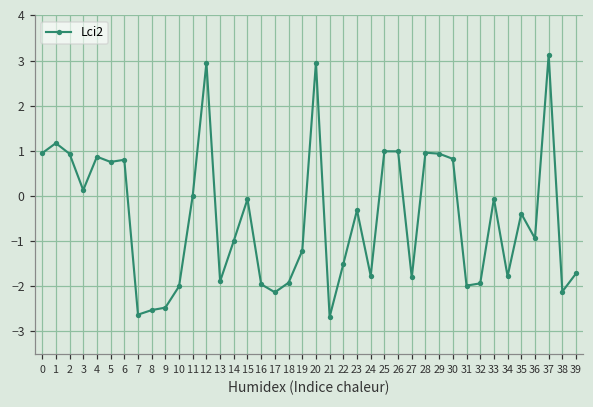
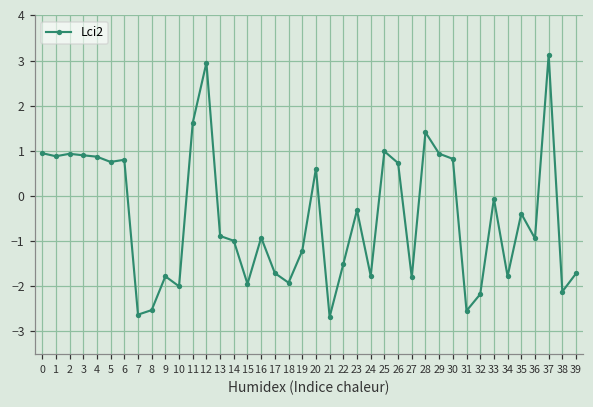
  {
    "0": 0.9,
-   "1": 1.2,
+   "1": 0.9,
    "2": 0.9,
-   "3": 0.1,
+   "3": 0.9,
    "4": 0.9,
    "5": 0.8,
    "6": 0.8,
    "7": -2.6,
    "8": -2.5,
-   "9": -2.5,
+   "9": -1.8,
    "10": -2.0,
-   "11": 0.0,
+   "11": 1.6,
    "12": 3.0,
-   "13": -1.9,
+   "13": -0.9,
    "14": -1.0,
-   "15": -0.1,
-   "16": -2.0,
-   "17": -2.1,
+   "15": -2.0,
+   "16": -0.9,
+   "17": -1.7,
    "18": -1.9,
    "19": -1.2,
-   "20": 3.0,
+   "20": 0.6,
    "21": -2.7,
    "22": -1.5,
    "23": -0.3,
    "24": -1.8,
    "25": 1.0,
-   "26": 1.0,
+   "26": 0.7,
    "27": -1.8,
-   "28": 1.0,
+   "28": 1.4,
    "29": 0.9,
    "30": 0.8,
-   "31": -2.0,
-   "32": -1.9,
+   "31": -2.5,
+   "32": -2.2,
    "33": -0.1,
    "34": -1.8,
    "35": -0.4,
    "36": -0.9,
    "37": 3.1,
    "38": -2.1,
    "39": -1.7
  }
